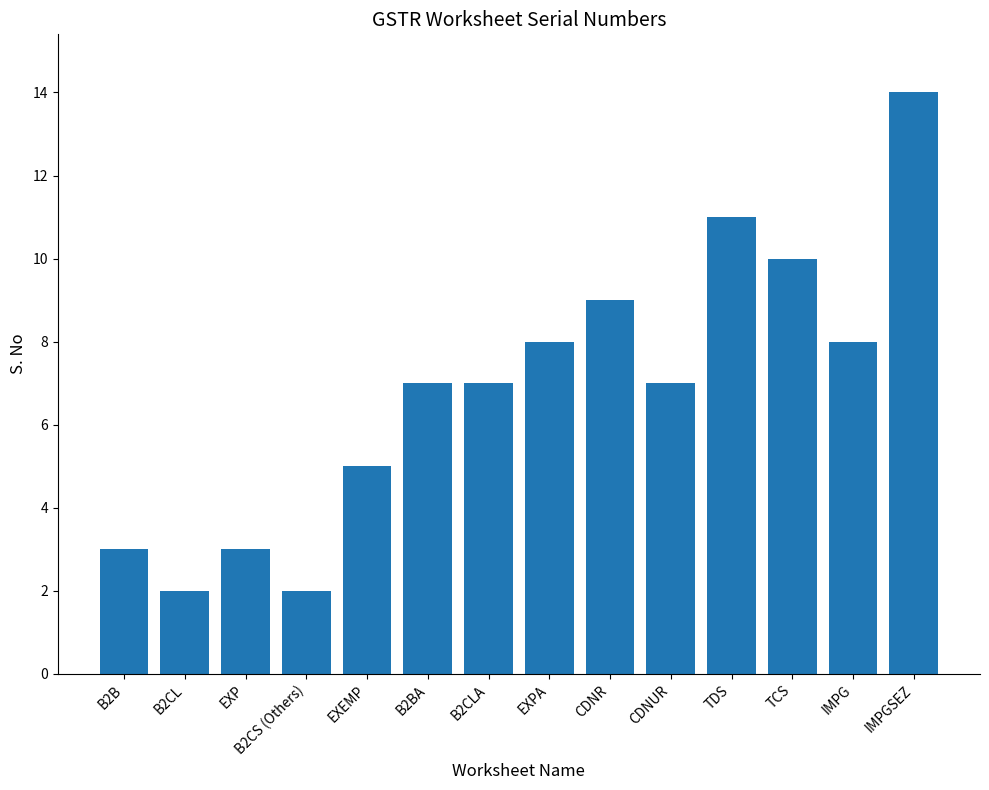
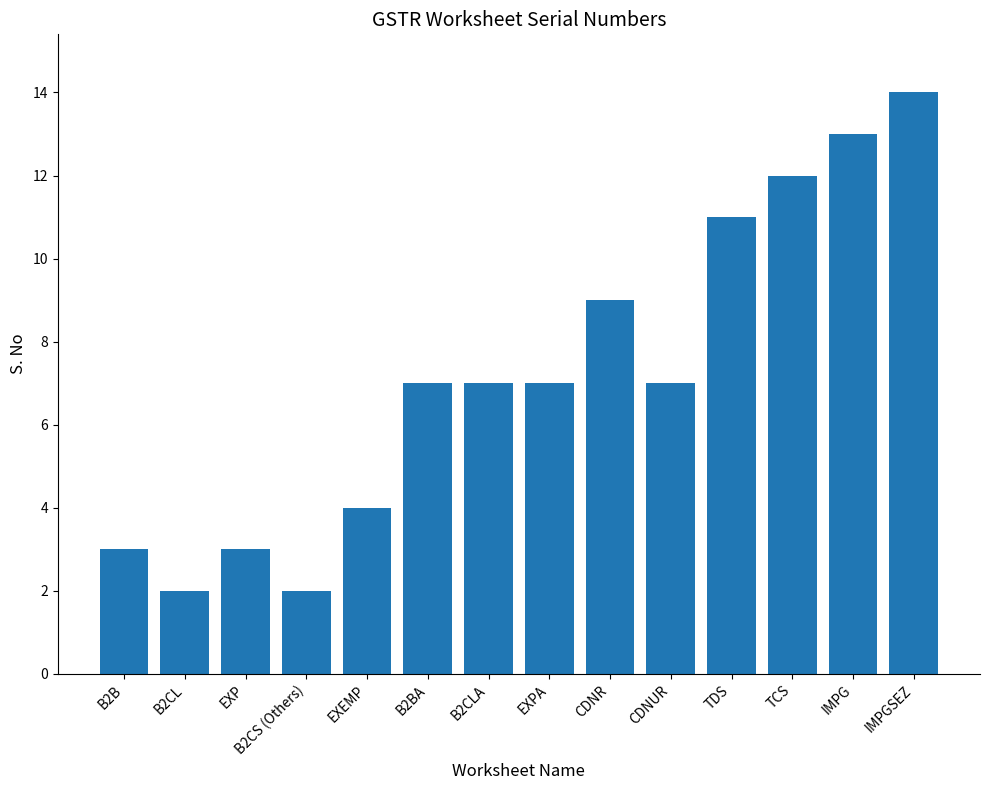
  {
    "B2B": 3,
    "B2CL": 2,
    "EXP": 3,
    "B2CS (Others)": 2,
-   "EXEMP": 5,
+   "EXEMP": 4,
    "B2BA": 7,
    "B2CLA": 7,
-   "EXPA": 8,
+   "EXPA": 7,
    "CDNR": 9,
    "CDNUR": 7,
    "TDS": 11,
-   "TCS": 10,
-   "IMPG": 8,
+   "TCS": 12,
+   "IMPG": 13,
    "IMPGSEZ": 14
  }
